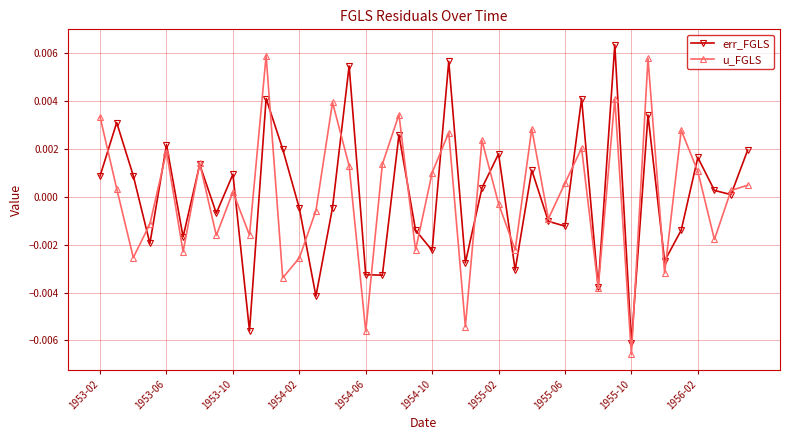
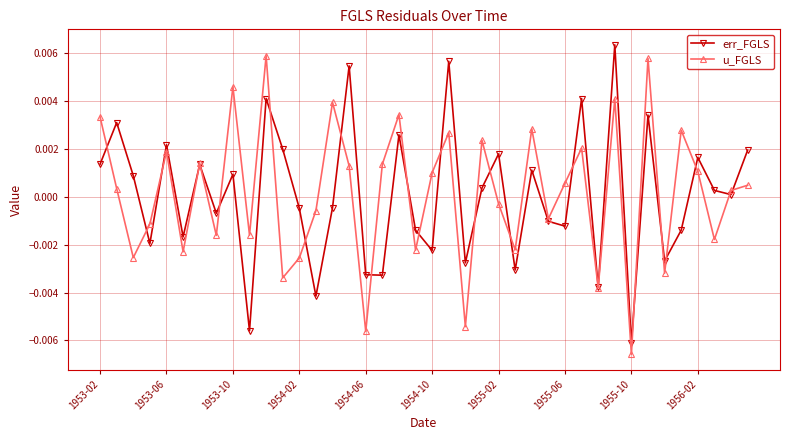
  {
    "err_FGLS": {
-     "1953-02": 0.0009,
+     "1953-02": 0.0014,
      "1953-06": 0.0022,
      "1953-10": 0.0009,
      "1954-02": -0.0005,
      "1954-06": -0.0033,
      "1954-10": -0.0022,
      "1955-02": 0.0018,
      "1955-06": -0.0012,
      "1955-10": -0.0061,
      "1956-02": 0.0016
    },
    "u_FGLS": {
      "1953-02": 0.0033,
      "1953-06": 0.0019,
-     "1953-10": 0.0002,
+     "1953-10": 0.0046,
      "1954-02": -0.0026,
      "1954-06": -0.0056,
      "1954-10": 0.0010,
      "1955-02": -0.0003,
      "1955-06": 0.0006,
      "1955-10": -0.0066,
      "1956-02": 0.0011
    }
  }
